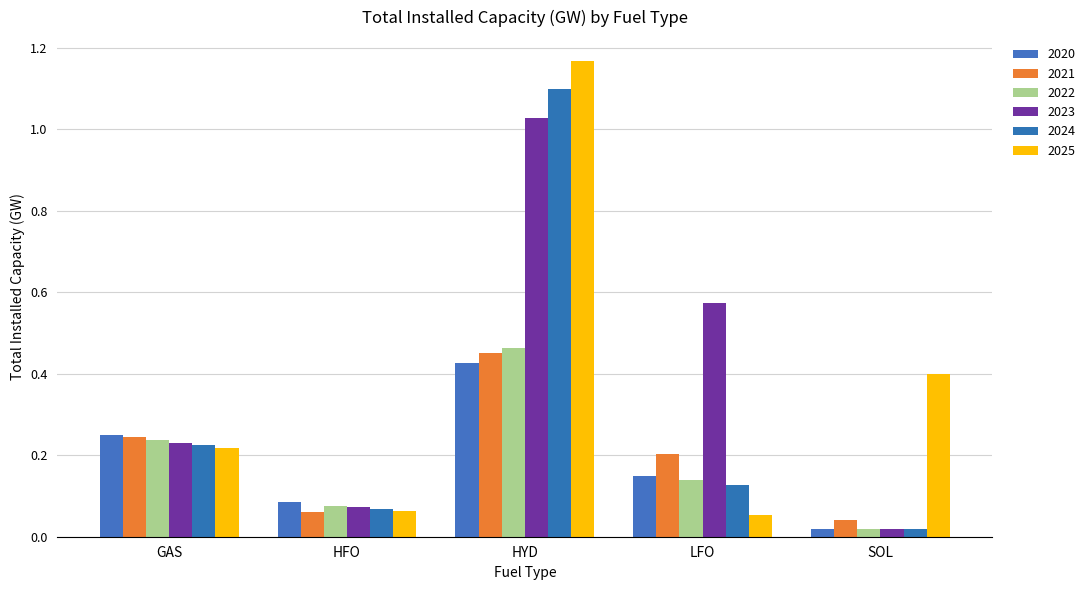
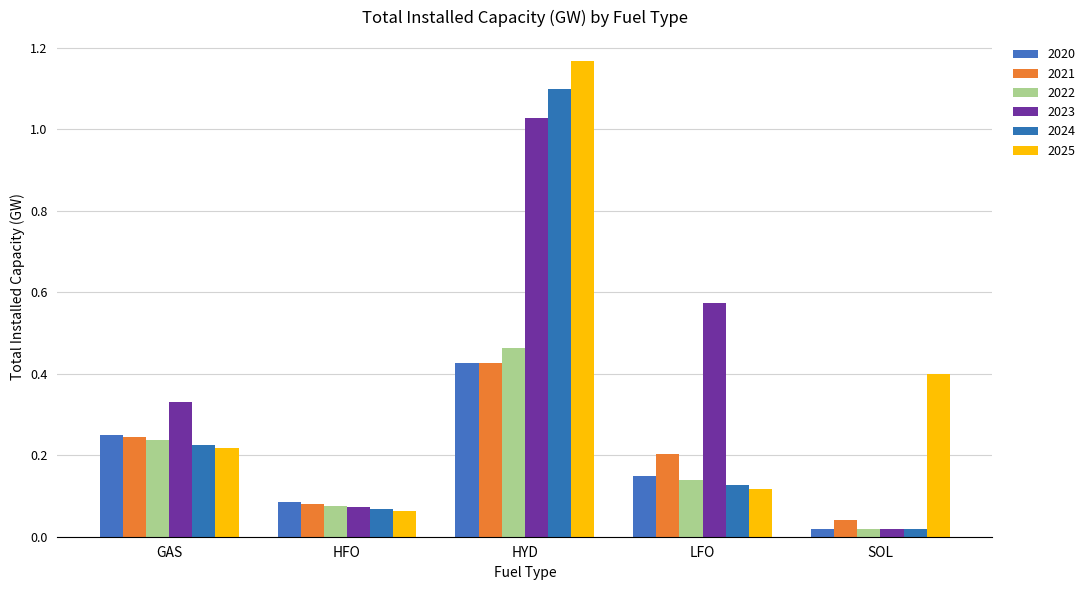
  {
    "2021": {
      "GAS": 0.24,
-     "HFO": 0.06,
-     "HYD": 0.45,
+     "HFO": 0.08,
+     "HYD": 0.43,
      "LFO": 0.20,
      "SOL": 0.04
    },
    "2022": {
      "GAS": 0.24,
      "HFO": 0.08,
      "HYD": 0.46,
      "LFO": 0.14,
      "SOL": 0.02
    },
    "2023": {
-     "GAS": 0.23,
+     "GAS": 0.33,
      "HFO": 0.07,
      "HYD": 1.03,
      "LFO": 0.57,
      "SOL": 0.02
    },
    "2025": {
      "GAS": 0.22,
      "HFO": 0.06,
      "HYD": 1.17,
-     "LFO": 0.05,
+     "LFO": 0.12,
      "SOL": 0.40
    }
  }
